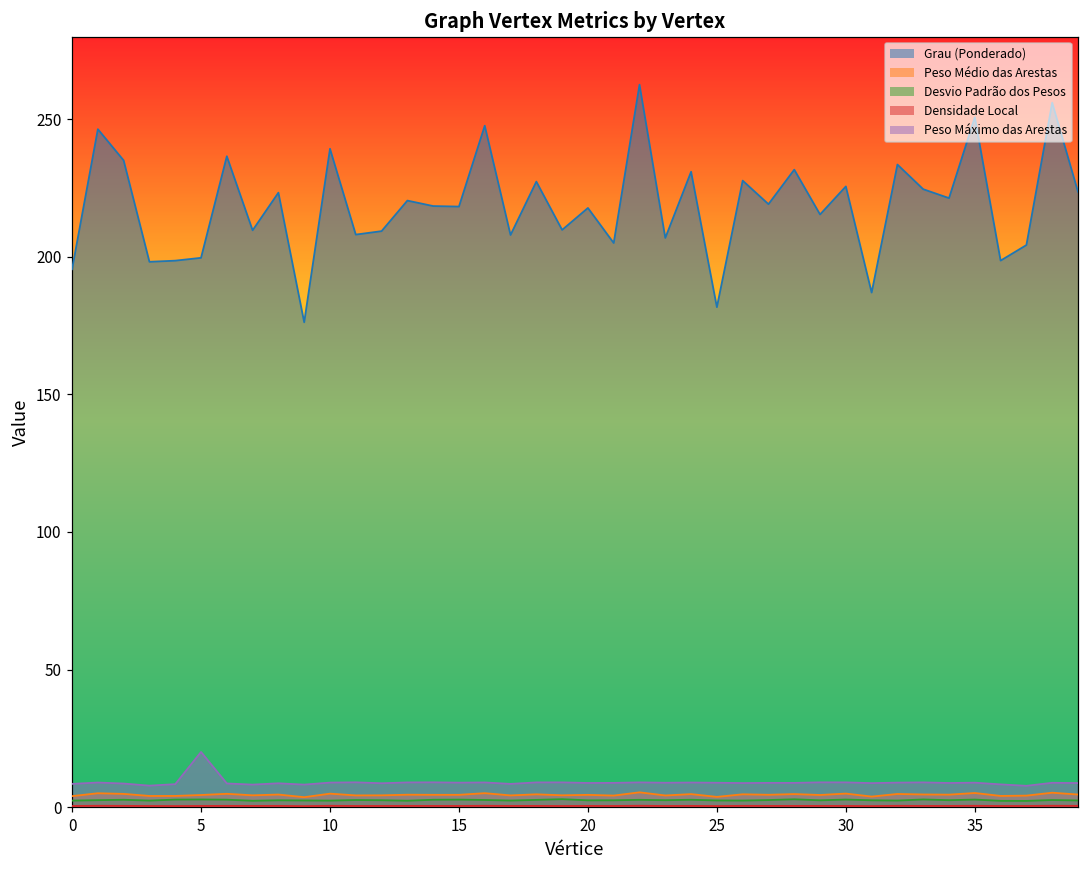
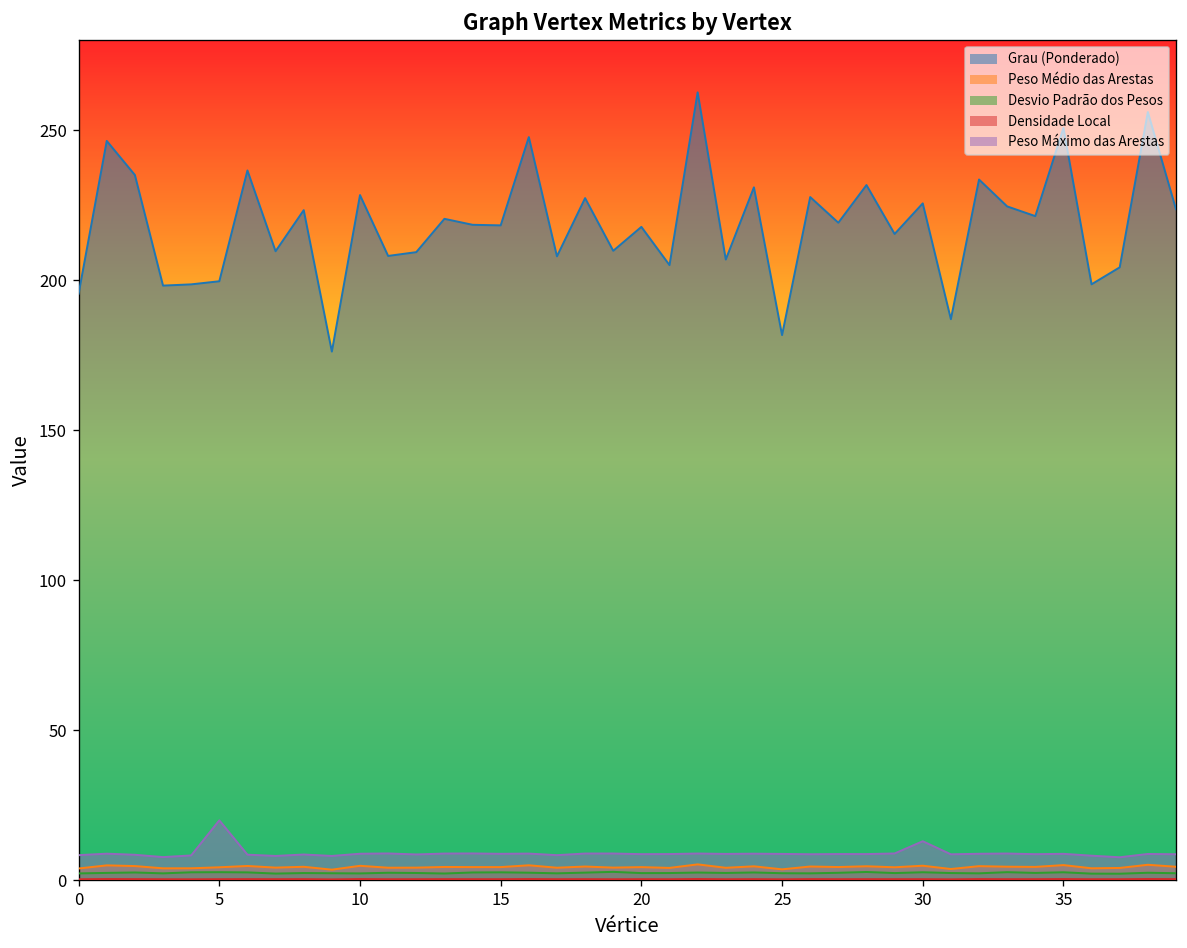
  {
    "Grau (Ponderado)": {
      "0": 195,
      "5": 200,
-     "10": 239,
+     "10": 228,
      "15": 218,
      "20": 218,
      "25": 182,
      "30": 226
    },
    "Peso Médio das Arestas": {
      "0": 4,
      "5": 4,
      "10": 5,
      "15": 4,
      "20": 4,
      "25": 4,
      "30": 5,
      "35": 5
    },
    "Desvio Padrão dos Pesos": {
      "0": 2,
      "5": 3,
      "10": 2,
      "15": 3,
      "20": 2,
      "25": 2,
      "30": 3,
      "35": 3
    },
    "Densidade Local": {
      "0": 0,
      "5": 0,
      "10": 0,
      "15": 0,
      "20": 0,
      "25": 0,
      "30": 0,
      "35": 0
    },
    "Peso Máximo das Arestas": {
      "0": 8,
      "5": 20,
      "10": 9,
      "15": 9,
      "20": 9,
      "25": 9,
-     "30": 9,
+     "30": 13,
      "35": 9
    }
  }
